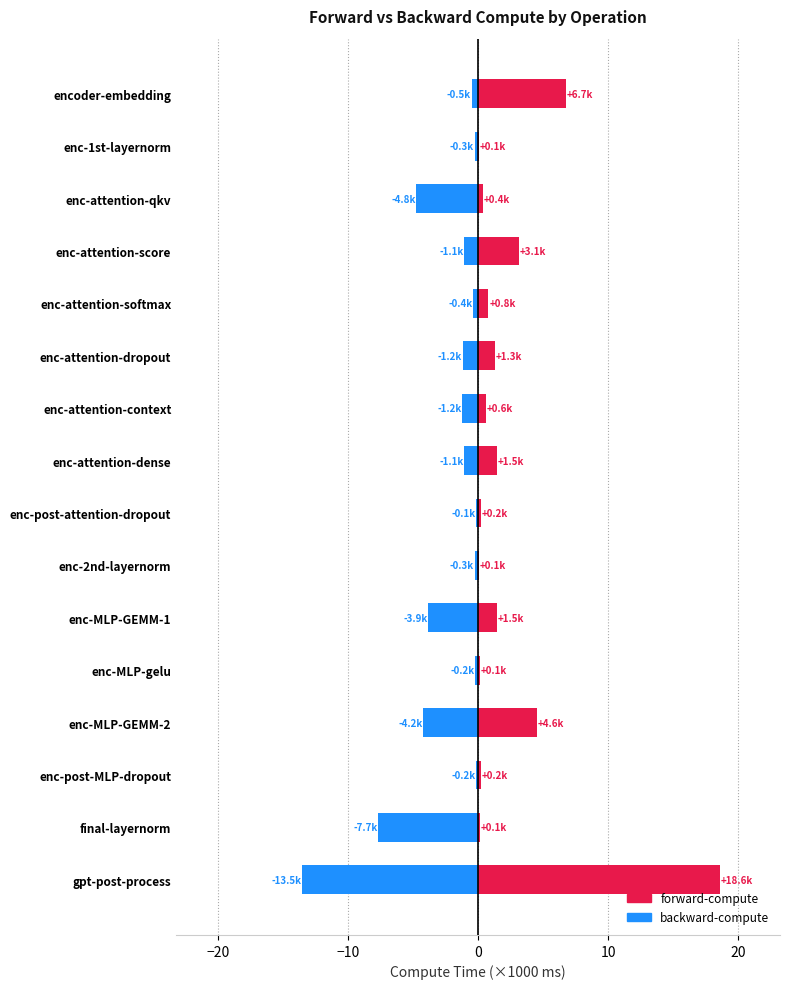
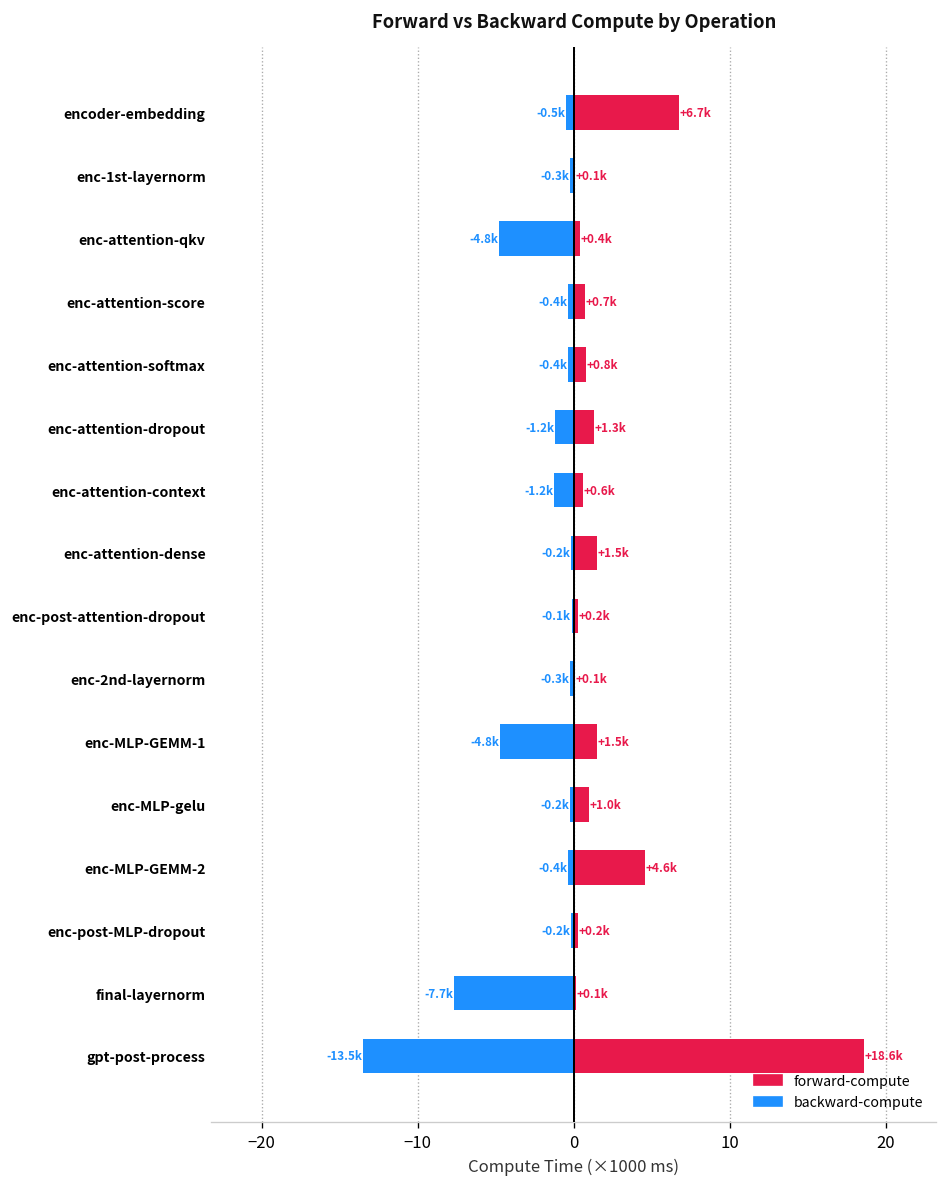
  {
    "forward-compute": {
      "encoder-embedding": "+6.7k",
      "enc-1st-layernorm": "+0.1k",
      "enc-attention-qkv": "+0.4k",
-     "enc-attention-score": "+3.1k",
+     "enc-attention-score": "+0.7k",
      "enc-attention-softmax": "+0.8k",
      "enc-attention-dropout": "+1.3k",
      "enc-attention-context": "+0.6k",
      "enc-attention-dense": "+1.5k",
      "enc-post-attention-dropout": "+0.2k",
      "enc-2nd-layernorm": "+0.1k",
      "enc-MLP-GEMM-1": "+1.5k",
-     "enc-MLP-gelu": "+0.1k",
+     "enc-MLP-gelu": "+1.0k",
      "enc-MLP-GEMM-2": "+4.6k",
      "enc-post-MLP-dropout": "+0.2k",
      "final-layernorm": "+0.1k",
      "gpt-post-process": "+18.6k"
    },
    "backward-compute": {
      "encoder-embedding": "-0.5k",
      "enc-1st-layernorm": "-0.3k",
      "enc-attention-qkv": "-4.8k",
-     "enc-attention-score": "-1.1k",
+     "enc-attention-score": "-0.4k",
      "enc-attention-softmax": "-0.4k",
      "enc-attention-dropout": "-1.2k",
      "enc-attention-context": "-1.2k",
-     "enc-attention-dense": "-1.1k",
+     "enc-attention-dense": "-0.2k",
      "enc-post-attention-dropout": "-0.1k",
      "enc-2nd-layernorm": "-0.3k",
-     "enc-MLP-GEMM-1": "-3.9k",
+     "enc-MLP-GEMM-1": "-4.8k",
      "enc-MLP-gelu": "-0.2k",
-     "enc-MLP-GEMM-2": "-4.2k",
+     "enc-MLP-GEMM-2": "-0.4k",
      "enc-post-MLP-dropout": "-0.2k",
      "final-layernorm": "-7.7k",
      "gpt-post-process": "-13.5k"
    }
  }
